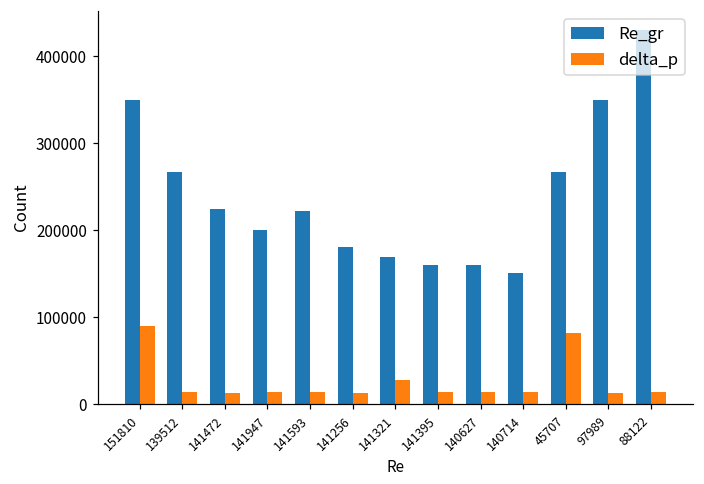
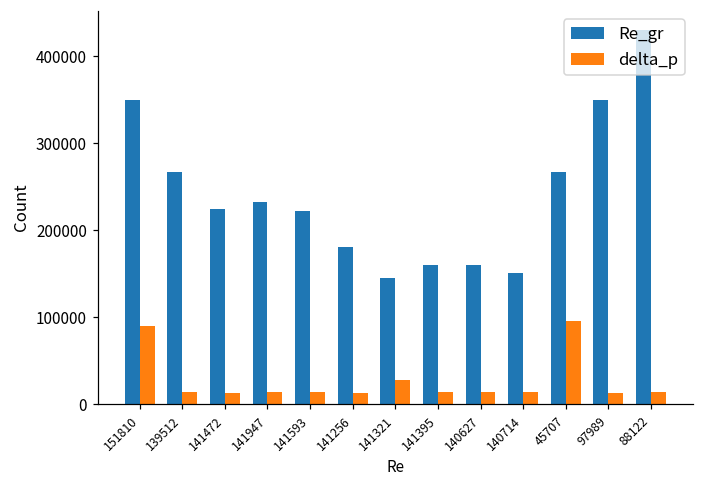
  {
    "Re_gr": {
      "151810": 350000,
      "139512": 270000,
      "141472": 220000,
-     "141947": 200000,
+     "141947": 230000,
      "141593": 220000,
      "141256": 180000,
-     "141321": 170000,
+     "141321": 150000,
      "141395": 160000,
      "140627": 160000,
      "140714": 150000,
      "45707": 270000,
      "97989": 350000
    },
    "delta_p": {
      "151810": 90000,
      "139512": 10000,
      "141472": 10000,
      "141947": 10000,
      "141593": 10000,
      "141256": 10000,
      "141321": 30000,
      "141395": 10000,
      "140627": 10000,
      "140714": 10000,
-     "45707": 80000,
+     "45707": 100000,
      "97989": 10000,
      "88122": 10000
    }
  }
